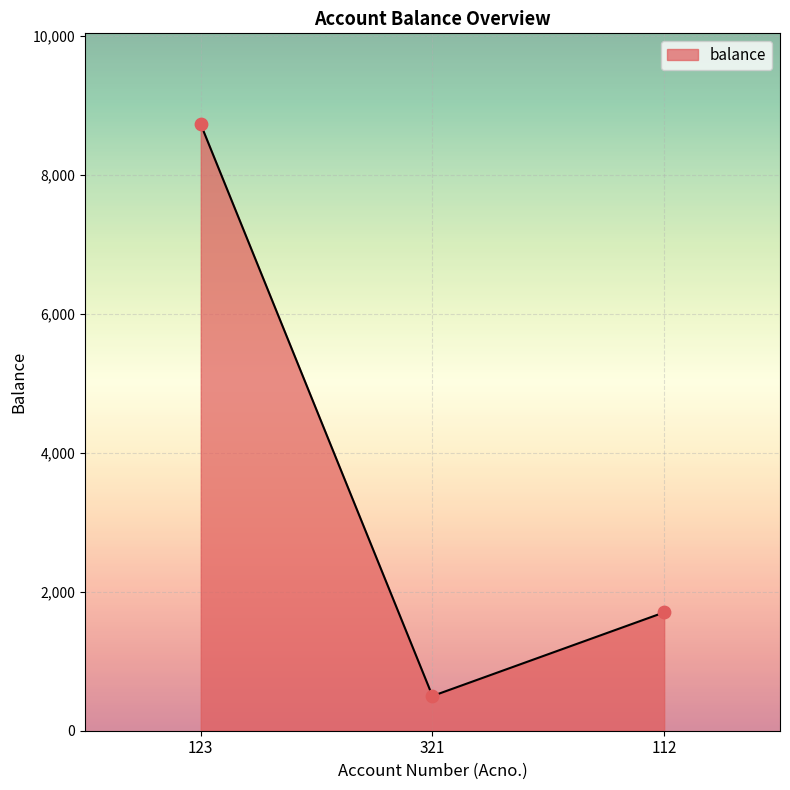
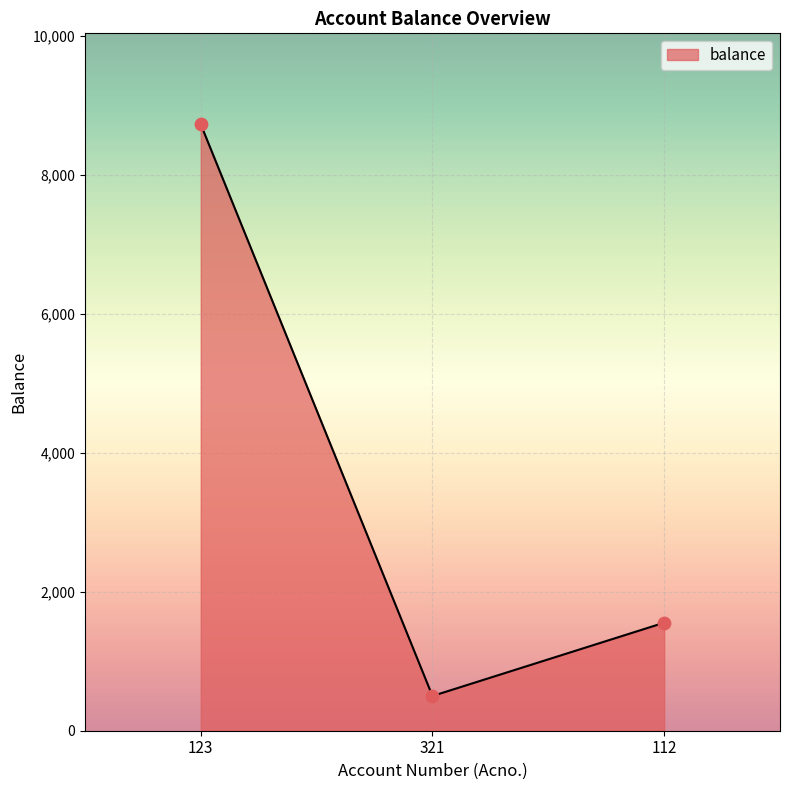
  {
    "123": "8,700",
    "321": "500",
-   "112": "1,700"
+   "112": "1,600"
  }
